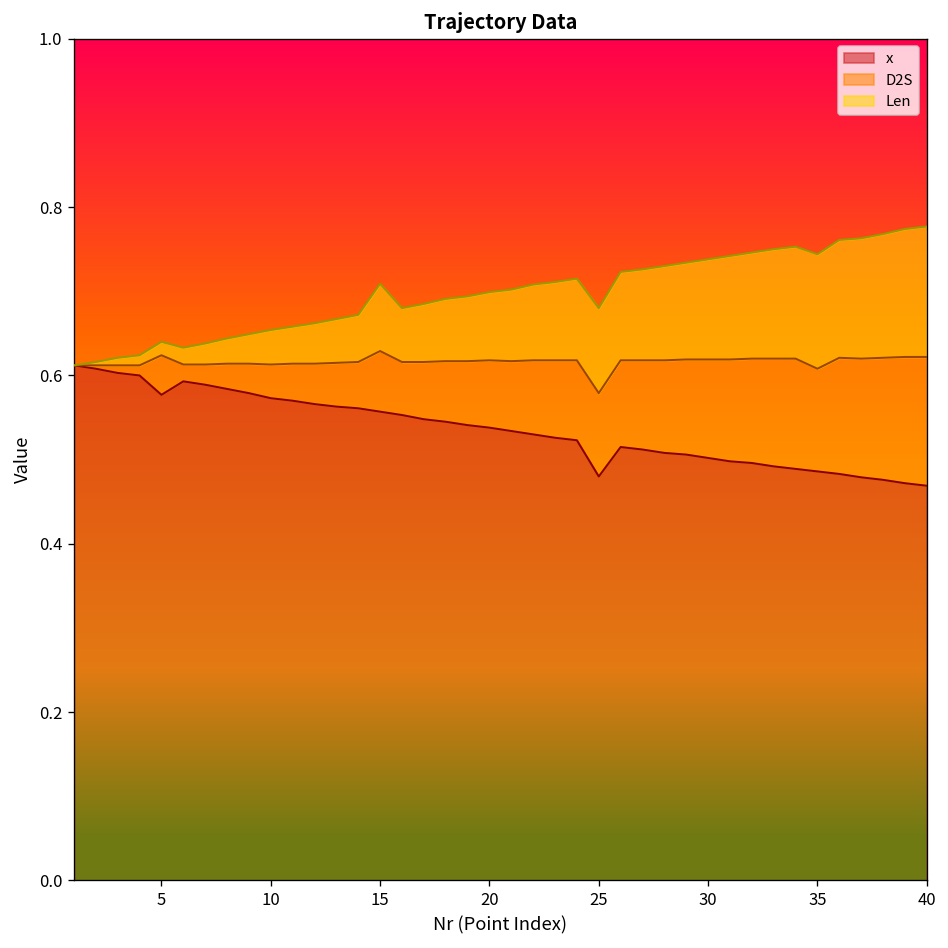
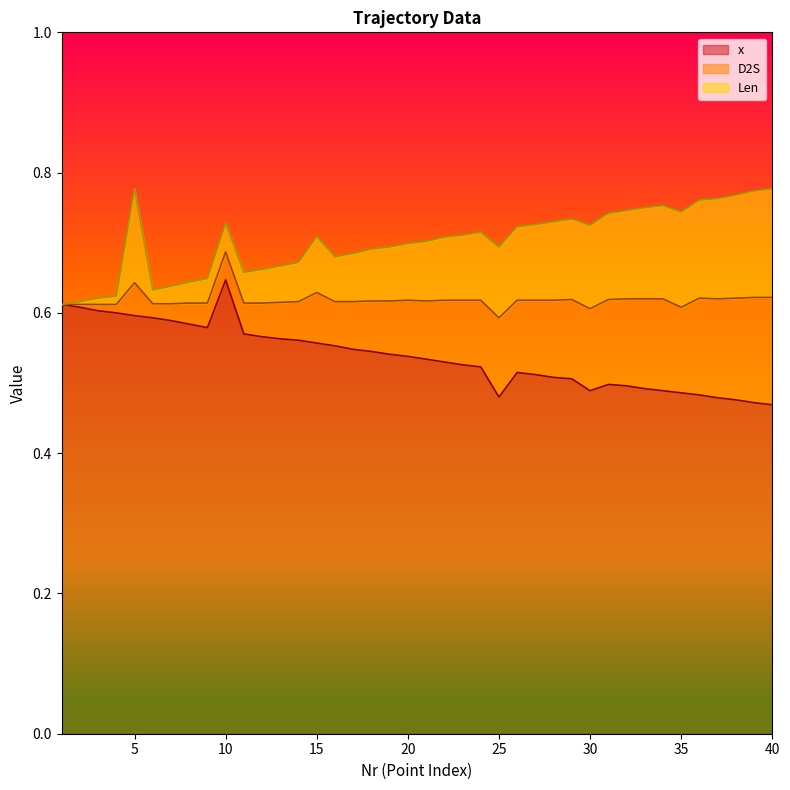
  {
    "x": {
-     "5": 0.58,
-     "10": 0.57,
+     "5": 0.60,
+     "10": 0.65,
      "15": 0.56,
      "20": 0.54,
      "25": 0.48,
-     "30": 0.50,
+     "30": 0.49,
      "35": 0.49,
      "40": 0.47
    },
    "D2S": {
      "5": 0.05,
      "10": 0.04,
      "15": 0.07,
      "20": 0.08,
-     "25": 0.10,
+     "25": 0.11,
      "30": 0.12,
      "35": 0.12,
      "40": 0.15
    },
    "Len": {
-     "5": 0.02,
+     "5": 0.13,
      "10": 0.04,
      "15": 0.08,
      "20": 0.08,
      "25": 0.10,
      "30": 0.12,
      "35": 0.14,
      "40": 0.16
    }
  }
